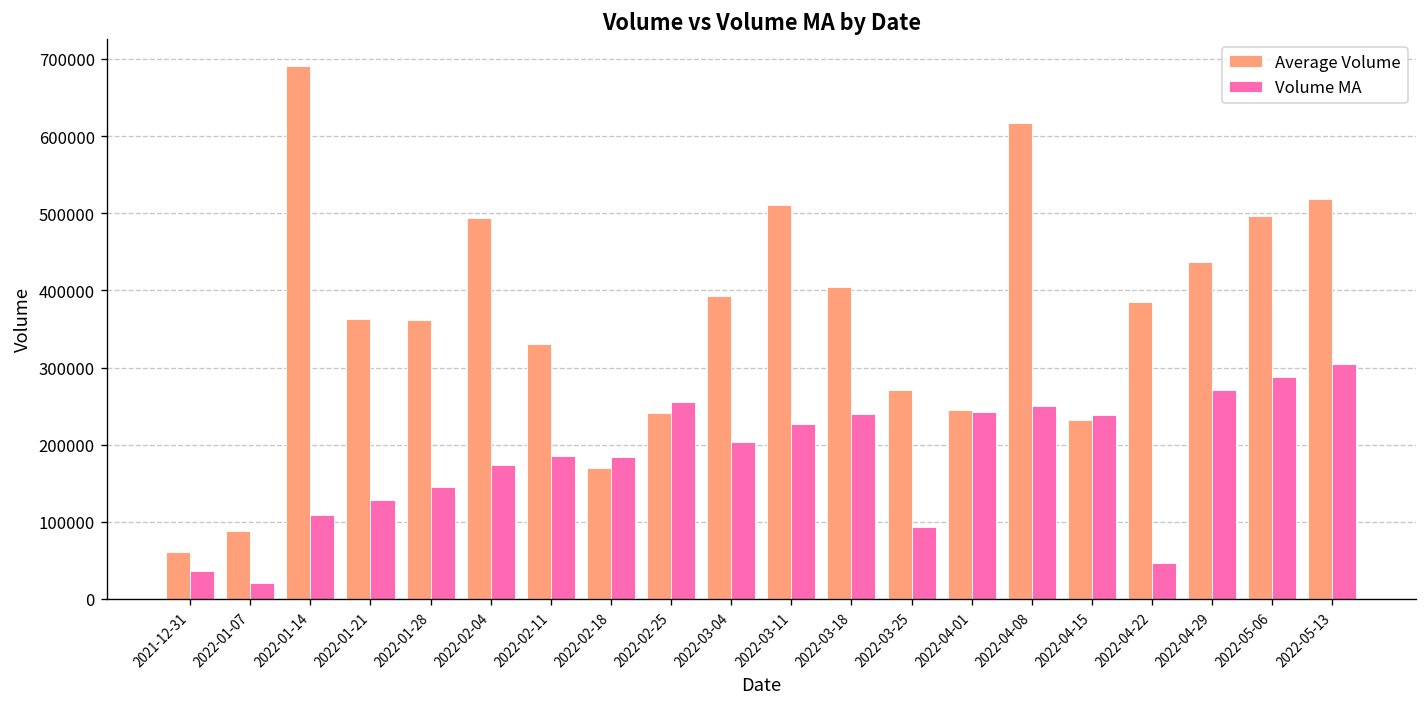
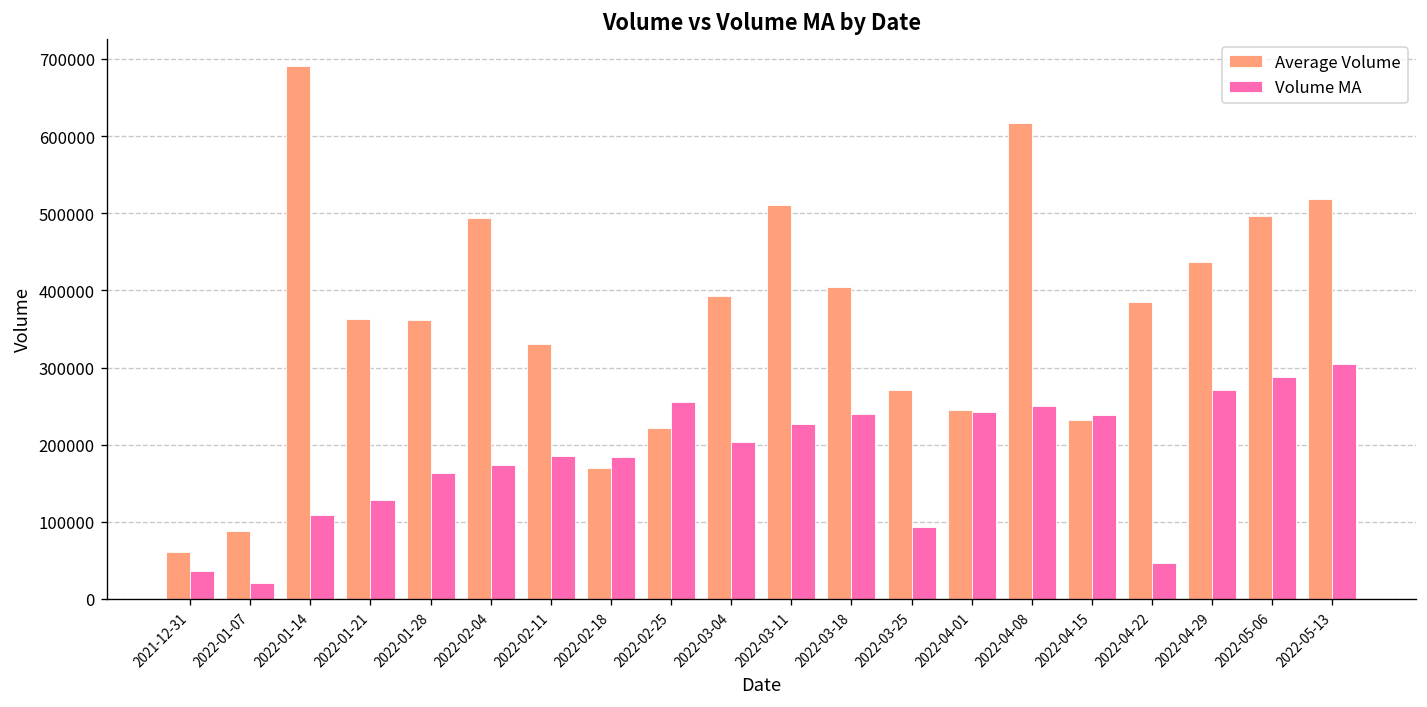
  {
    "Average Volume": {
      "2021-12-31": 60000,
      "2022-01-07": 90000,
      "2022-01-14": 690000,
      "2022-01-21": 360000,
      "2022-01-28": 360000,
      "2022-02-04": 490000,
      "2022-02-11": 330000,
      "2022-02-18": 170000,
-     "2022-02-25": 240000,
+     "2022-02-25": 220000,
      "2022-03-04": 390000,
      "2022-03-11": 510000,
      "2022-03-18": 400000,
      "2022-03-25": 270000,
      "2022-04-01": 240000,
      "2022-04-08": 620000,
      "2022-04-15": 230000,
      "2022-04-22": 380000,
      "2022-04-29": 440000,
      "2022-05-06": 500000,
      "2022-05-13": 520000
    },
    "Volume MA": {
      "2021-12-31": 40000,
      "2022-01-07": 20000,
      "2022-01-14": 110000,
      "2022-01-21": 130000,
-     "2022-01-28": 150000,
+     "2022-01-28": 160000,
      "2022-02-04": 170000,
      "2022-02-11": 190000,
      "2022-02-18": 180000,
      "2022-02-25": 250000,
      "2022-03-04": 200000,
      "2022-03-11": 230000,
      "2022-03-18": 240000,
      "2022-03-25": 90000,
      "2022-04-01": 240000,
      "2022-04-08": 250000,
      "2022-04-15": 240000,
      "2022-04-22": 50000,
      "2022-04-29": 270000,
      "2022-05-06": 290000,
      "2022-05-13": 300000
    }
  }
